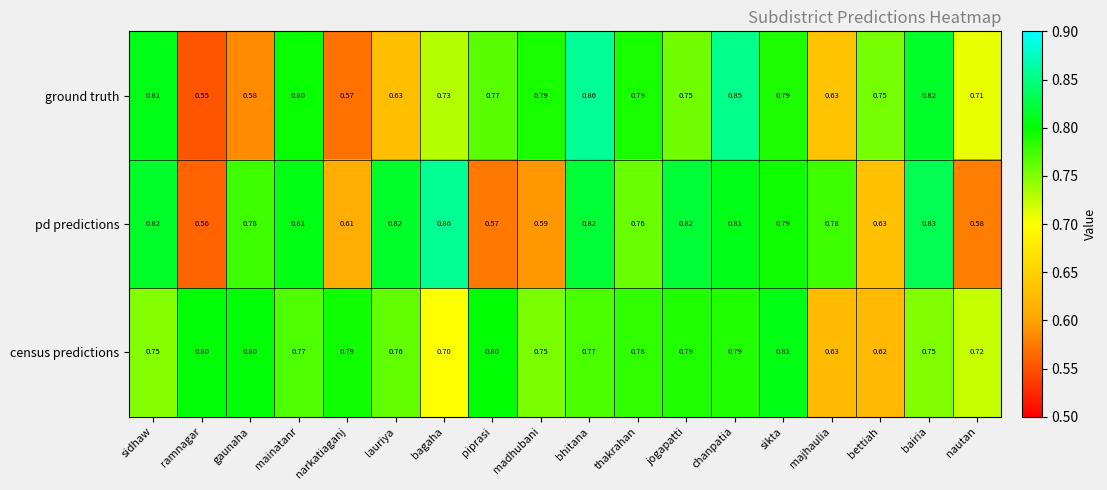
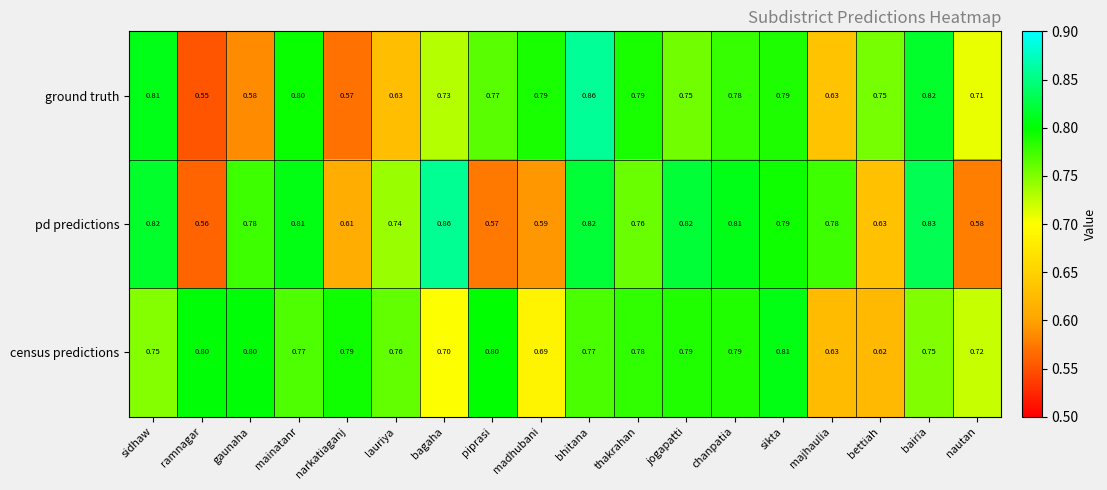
  {
    "ground truth": {
      "sidhaw": 0.81,
      "ramnagar": 0.55,
      "gaunaha": 0.58,
      "mainatanr": 0.80,
      "narkatiaganj": 0.57,
      "lauriya": 0.63,
      "bagaha": 0.73,
      "piprasi": 0.77,
      "madhubani": 0.79,
      "bhitana": 0.86,
      "thakrahan": 0.79,
      "jogapatti": 0.75,
-     "chanpatia": 0.85,
+     "chanpatia": 0.78,
      "sikta": 0.79,
      "majhaulia": 0.63,
      "bettiah": 0.75,
      "bairia": 0.82,
      "nautan": 0.71
    },
    "pd predictions": {
      "sidhaw": 0.82,
      "ramnagar": 0.56,
      "gaunaha": 0.78,
      "mainatanr": 0.81,
      "narkatiaganj": 0.61,
-     "lauriya": 0.82,
+     "lauriya": 0.74,
      "bagaha": 0.86,
      "piprasi": 0.57,
      "madhubani": 0.59,
      "bhitana": 0.82,
      "thakrahan": 0.76,
      "jogapatti": 0.82,
      "chanpatia": 0.81,
      "sikta": 0.79,
      "majhaulia": 0.78,
      "bettiah": 0.63,
      "bairia": 0.83,
      "nautan": 0.58
    },
    "census predictions": {
      "sidhaw": 0.75,
      "ramnagar": 0.80,
      "gaunaha": 0.80,
      "mainatanr": 0.77,
      "narkatiaganj": 0.79,
      "lauriya": 0.76,
      "bagaha": 0.70,
      "piprasi": 0.80,
-     "madhubani": 0.75,
+     "madhubani": 0.69,
      "bhitana": 0.77,
      "thakrahan": 0.78,
      "jogapatti": 0.79,
      "chanpatia": 0.79,
      "sikta": 0.81,
      "majhaulia": 0.63,
      "bettiah": 0.62,
      "bairia": 0.75,
      "nautan": 0.72
    }
  }
